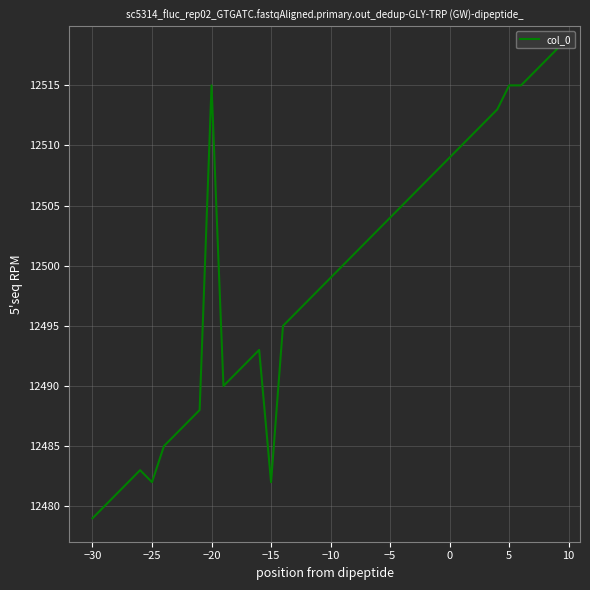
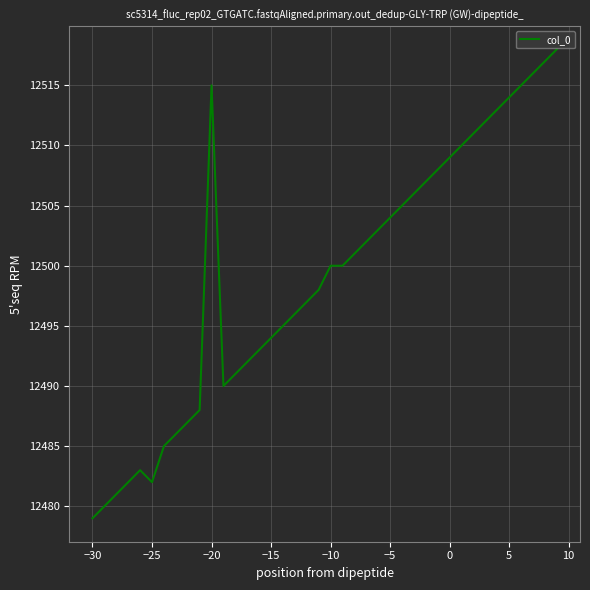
  {
    "−30": 12479,
    "−25": 12482,
    "−20": 12515,
-   "−15": 12482,
-   "−10": 12499,
+   "−15": 12494,
+   "−10": 12500,
    "−5": 12504,
    "0": 12509,
-   "5": 12515
+   "5": 12514
  }
